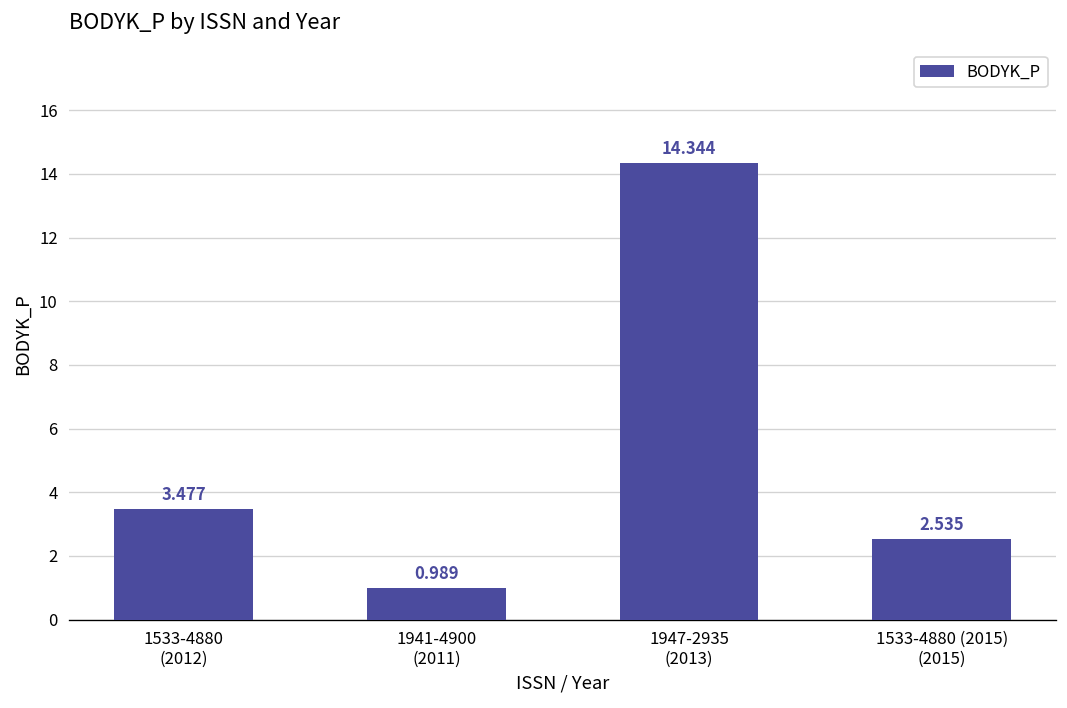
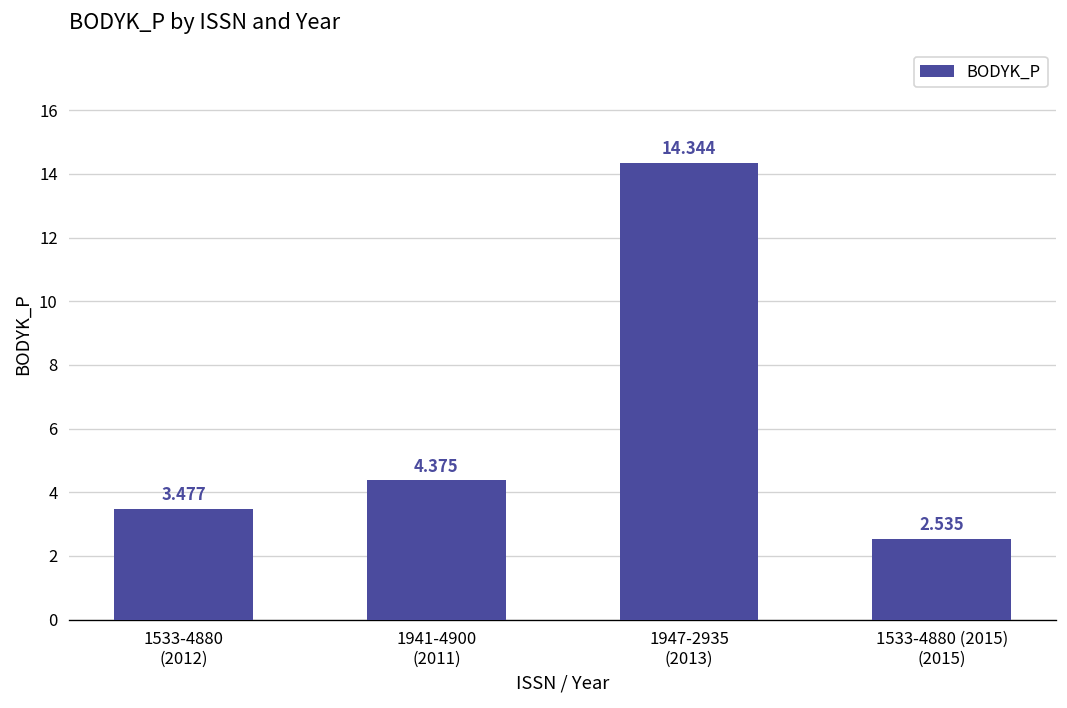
  {
    "1533-4880 (2012)": 3.477,
-   "1941-4900 (2011)": 0.989,
+   "1941-4900 (2011)": 4.375,
    "1947-2935 (2013)": 14.344,
    "1533-4880 (2015) (2015)": 2.535
  }
